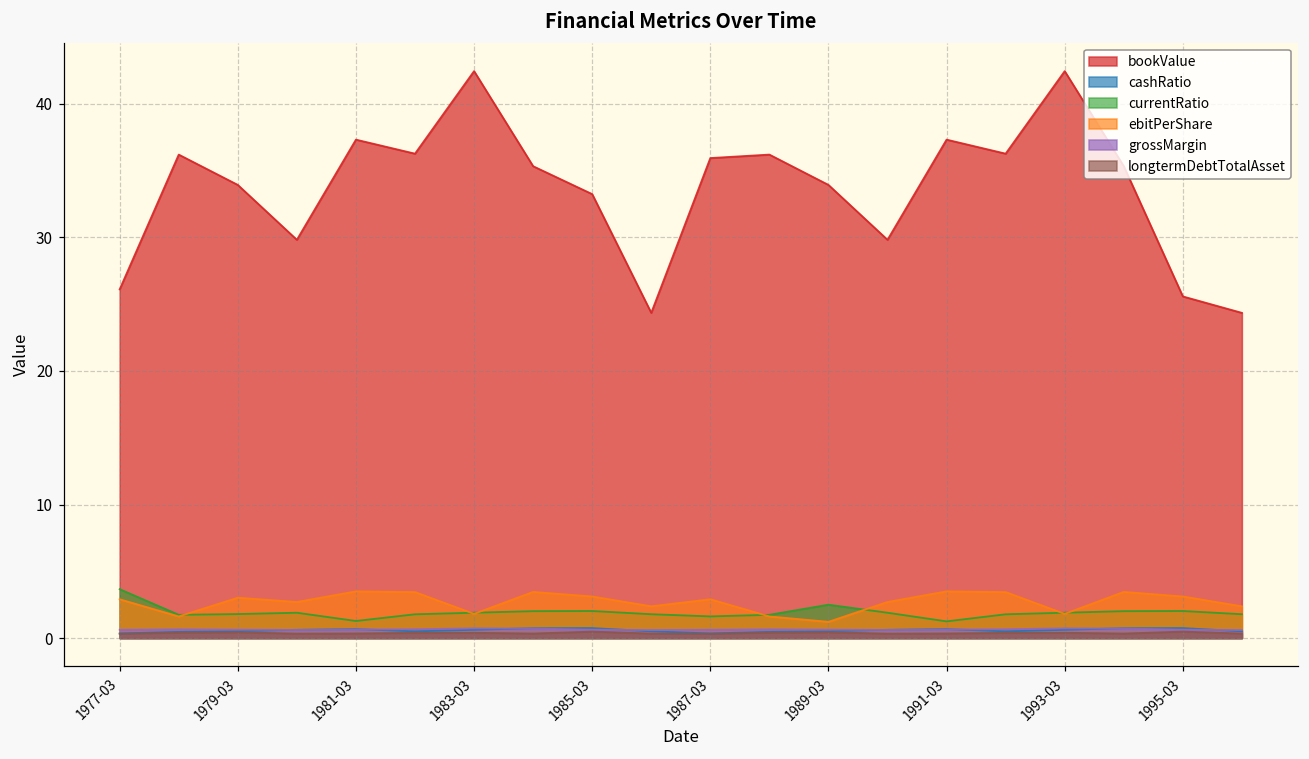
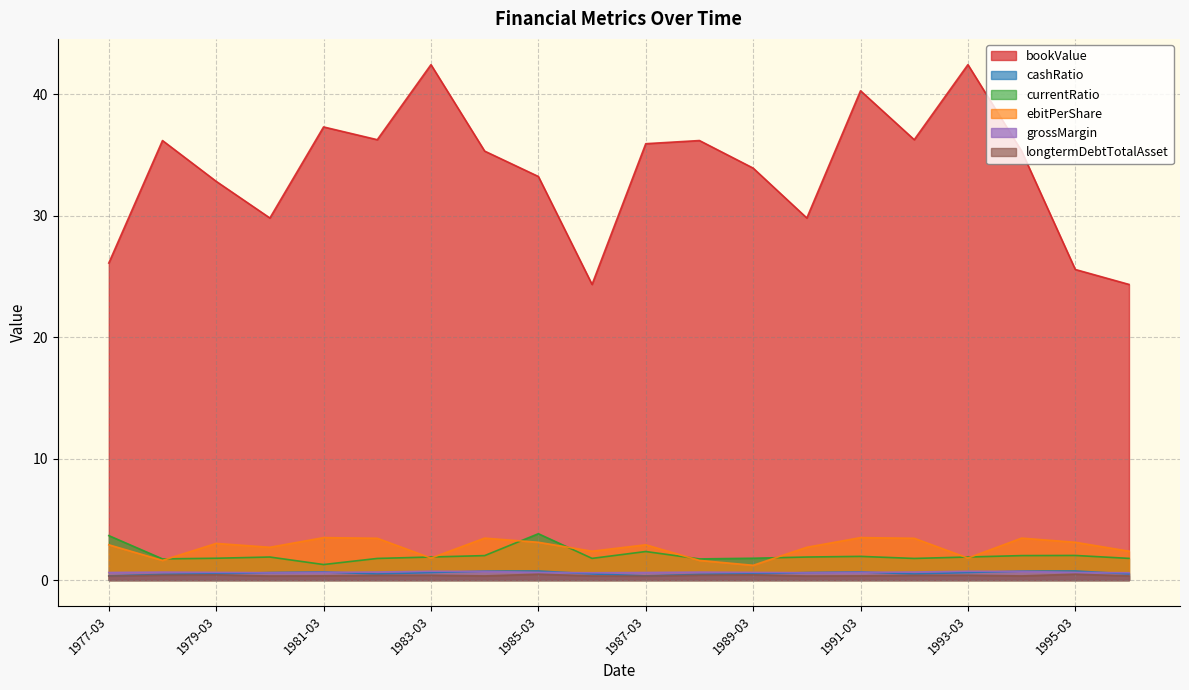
  {
    "bookValue": {
      "1977-03": 26.1,
-     "1979-03": 33.9,
+     "1979-03": 32.8,
      "1981-03": 37.3,
      "1983-03": 42.5,
      "1985-03": 33.2,
      "1987-03": 35.9,
      "1989-03": 33.9,
-     "1991-03": 37.3,
+     "1991-03": 40.3,
      "1993-03": 42.5,
      "1995-03": 25.6
    },
    "currentRatio": {
      "1977-03": 3.7,
      "1979-03": 1.8,
      "1981-03": 1.3,
-     "1985-03": 2.0,
-     "1987-03": 1.6,
-     "1989-03": 2.5,
-     "1991-03": 1.2,
+     "1985-03": 3.8,
+     "1987-03": 2.4,
+     "1989-03": 1.8,
+     "1991-03": 1.9,
      "1995-03": 2.0
    },
    "ebitPerShare": {
      "1977-03": 2.9,
      "1979-03": 3.0,
      "1981-03": 3.5,
      "1985-03": 3.1,
      "1987-03": 2.9,
      "1989-03": 1.2,
      "1991-03": 3.5,
      "1995-03": 3.1
    },
    "grossMargin": {
      "1977-03": 0.6,
      "1987-03": 0.6
    },
    "longtermDebtTotalAsset": {
      "1981-03": 0.3,
      "1983-03": 0.4,
      "1991-03": 0.3,
      "1993-03": 0.4
    }
  }
